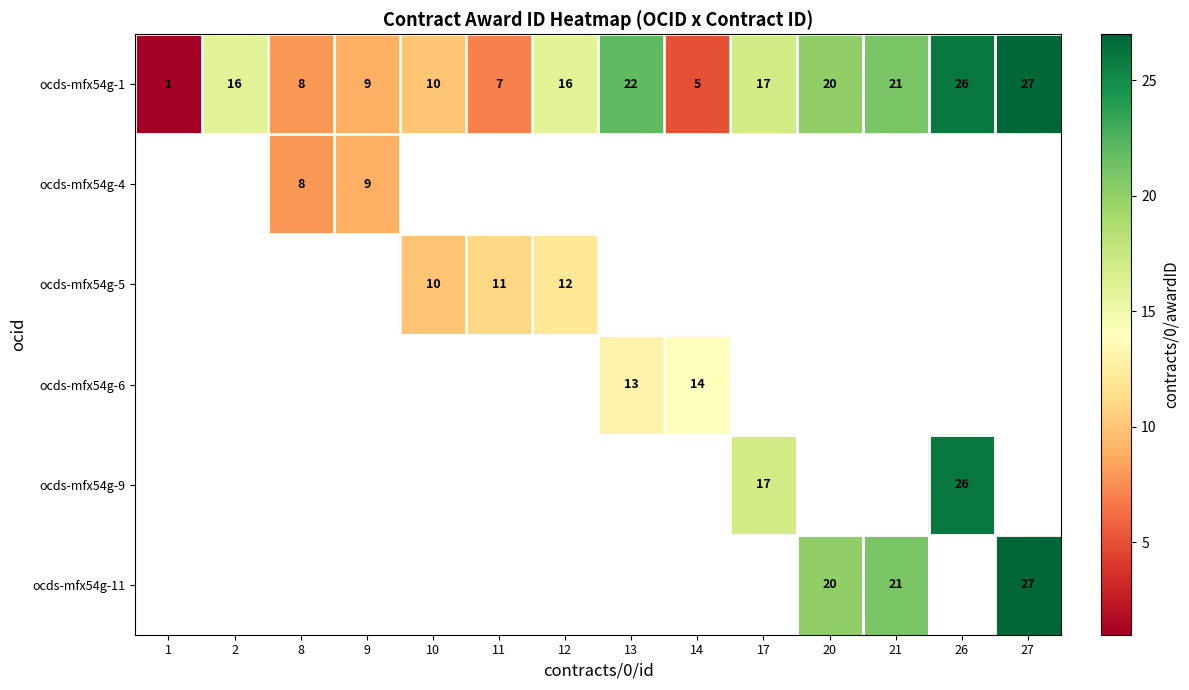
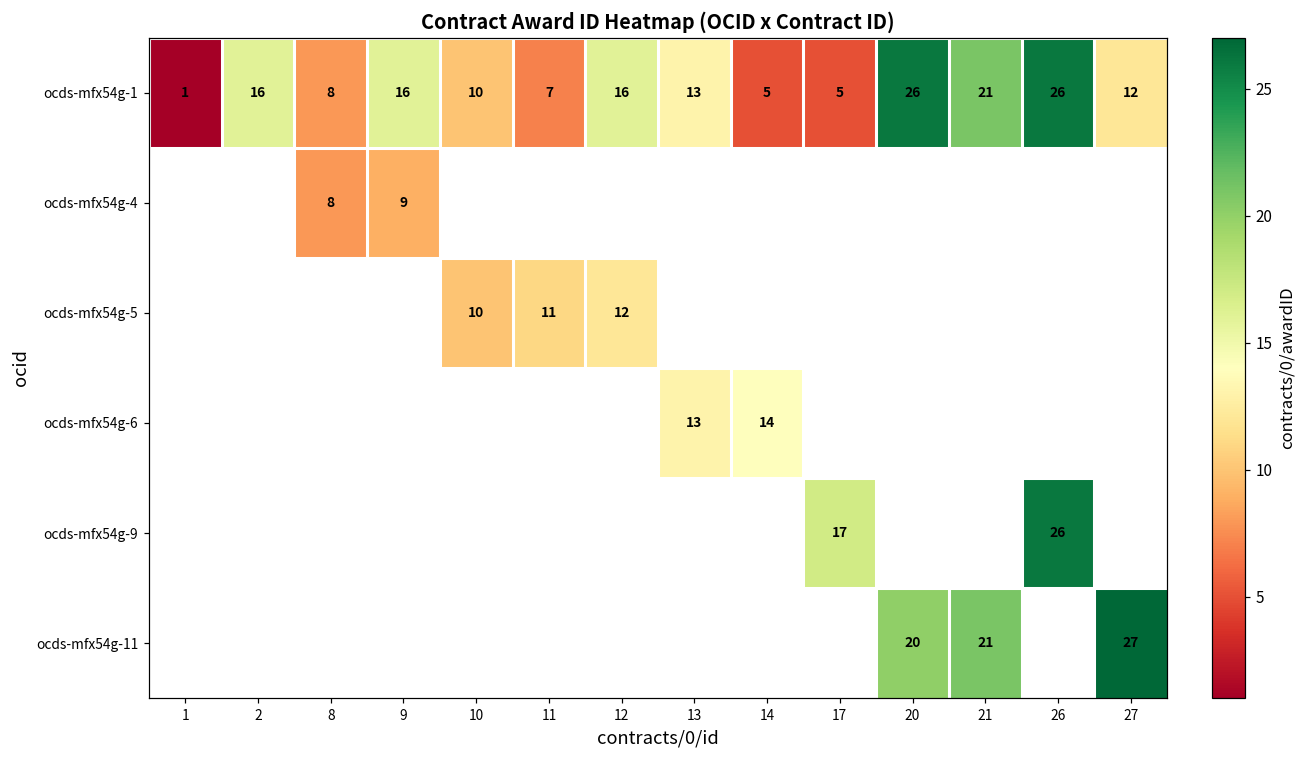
  {
    "ocds-mfx54g-1": {
      "1": 1,
      "2": 16,
      "8": 8,
-     "9": 9,
+     "9": 16,
      "10": 10,
      "11": 7,
      "12": 16,
-     "13": 22,
+     "13": 13,
      "14": 5,
-     "17": 17,
-     "20": 20,
+     "17": 5,
+     "20": 26,
      "21": 21,
      "26": 26,
-     "27": 27
+     "27": 12
    },
    "ocds-mfx54g-4": {
      "8": 8,
      "9": 9
    },
    "ocds-mfx54g-5": {
      "10": 10,
      "11": 11,
      "12": 12
    },
    "ocds-mfx54g-6": {
      "13": 13,
      "14": 14
    },
    "ocds-mfx54g-9": {
      "17": 17,
      "26": 26
    },
    "ocds-mfx54g-11": {
      "20": 20,
      "21": 21,
      "27": 27
    }
  }
